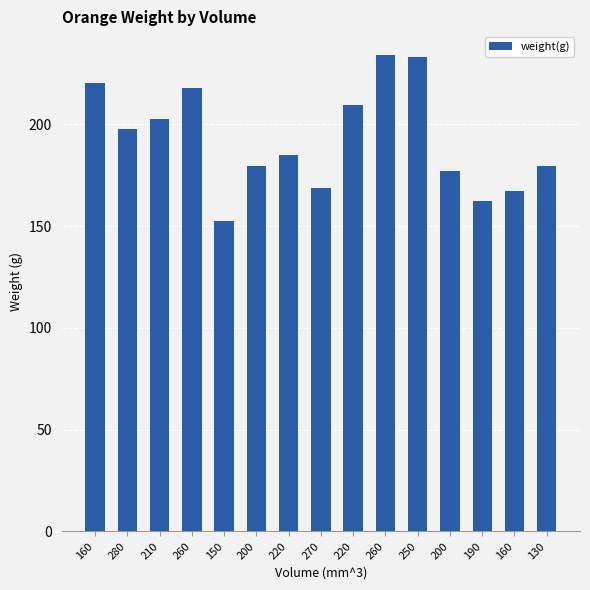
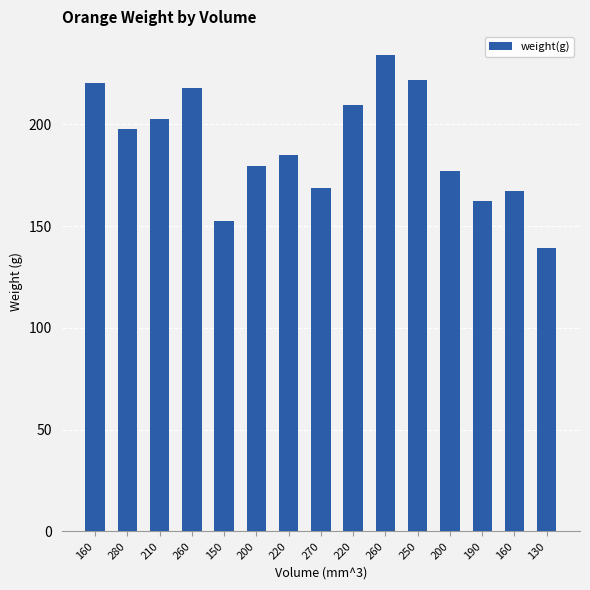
  {
    "280": 198,
    "210": 203,
    "150": 152,
    "270": 169,
-   "250": 233,
+   "250": 222,
    "190": 162,
-   "130": 180
+   "130": 139
  }
